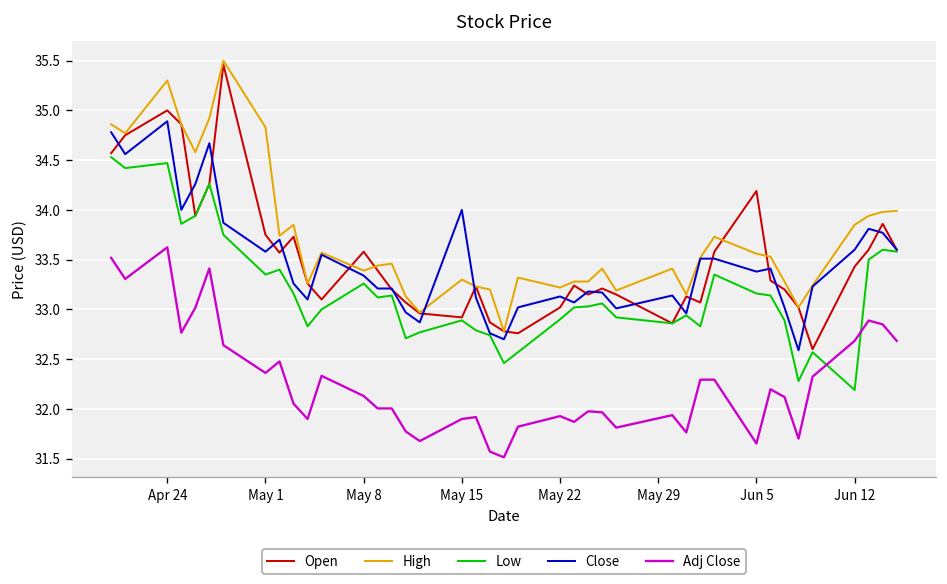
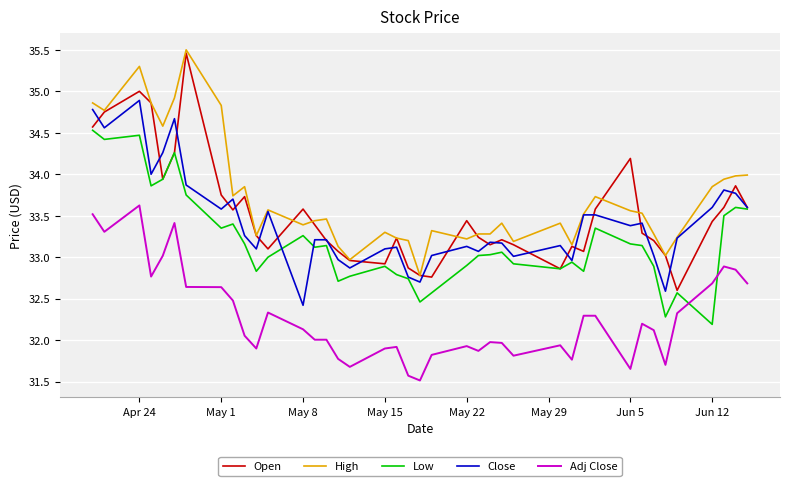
  {
    "Open": {
      "Apr 24": 35.0,
      "May 1": 33.8,
      "May 8": 33.6,
-     "May 22": 33.0,
+     "May 22": 33.4,
      "Jun 5": 34.2,
      "Jun 12": 33.4
    },
    "High": {
      "Apr 24": 35.3,
      "May 1": 34.8,
      "May 8": 33.4,
      "May 15": 33.3,
      "May 22": 33.2,
      "Jun 5": 33.6,
      "Jun 12": 33.9
    },
    "Low": {
      "Apr 24": 34.5,
      "May 1": 33.4,
      "May 8": 33.3,
      "May 22": 32.9,
      "Jun 5": 33.2,
      "Jun 12": 32.2
    },
    "Close": {
      "Apr 24": 34.9,
      "May 1": 33.6,
-     "May 8": 33.3,
-     "May 15": 34.0,
+     "May 8": 32.4,
+     "May 15": 33.1,
      "May 22": 33.1,
      "Jun 5": 33.4,
      "Jun 12": 33.6
    },
    "Adj Close": {
      "Apr 24": 33.6,
-     "May 1": 32.4,
+     "May 1": 32.6,
      "May 8": 32.1,
      "May 15": 31.9,
      "May 22": 31.9,
      "Jun 5": 31.7,
      "Jun 12": 32.7
    }
  }
